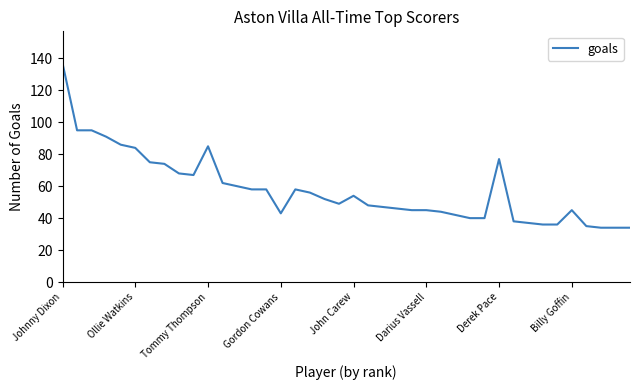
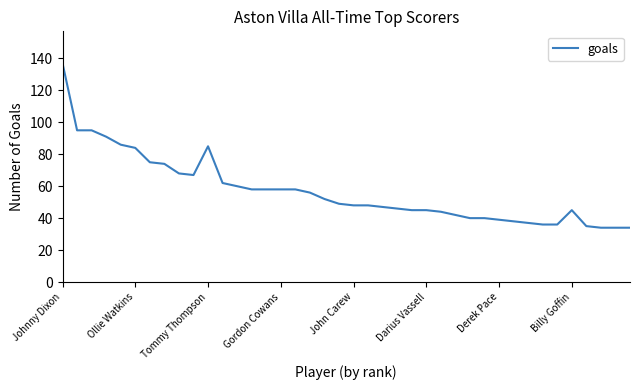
  {
    "Johnny Dixon": 137,
    "Ollie Watkins": 84,
    "Tommy Thompson": 85,
-   "Gordon Cowans": 43,
-   "John Carew": 54,
+   "Gordon Cowans": 58,
+   "John Carew": 48,
    "Darius Vassell": 45,
-   "Derek Pace": 77,
+   "Derek Pace": 39,
    "Billy Goffin": 45
  }
